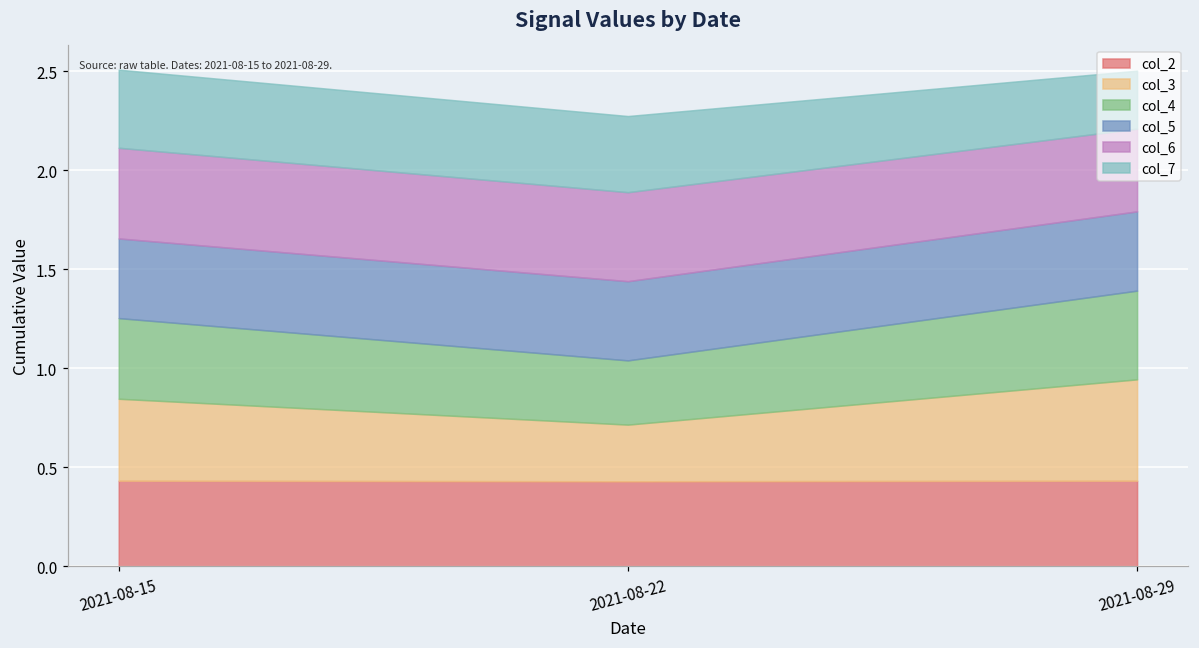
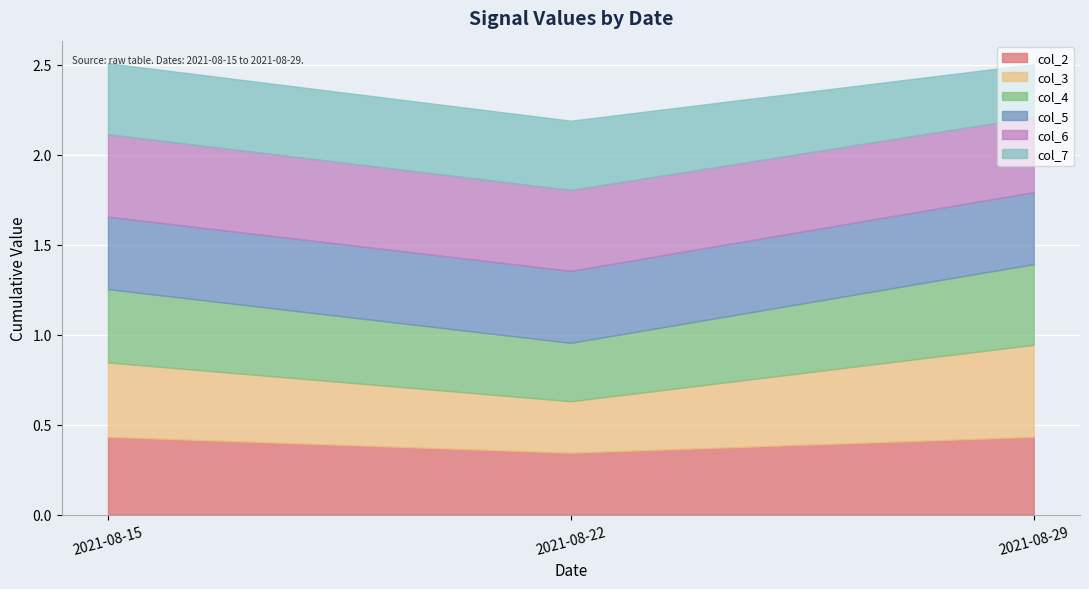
  {
    "col_2": {
      "2021-08-15": 0.43,
-     "2021-08-22": 0.43,
+     "2021-08-22": 0.34,
      "2021-08-29": 0.43
    },
    "col_3": {
      "2021-08-15": 0.41,
      "2021-08-22": 0.29,
      "2021-08-29": 0.51
    },
    "col_4": {
      "2021-08-15": 0.41,
      "2021-08-22": 0.32,
      "2021-08-29": 0.45
    },
    "col_6": {
      "2021-08-15": 0.46,
      "2021-08-22": 0.45
    }
  }
